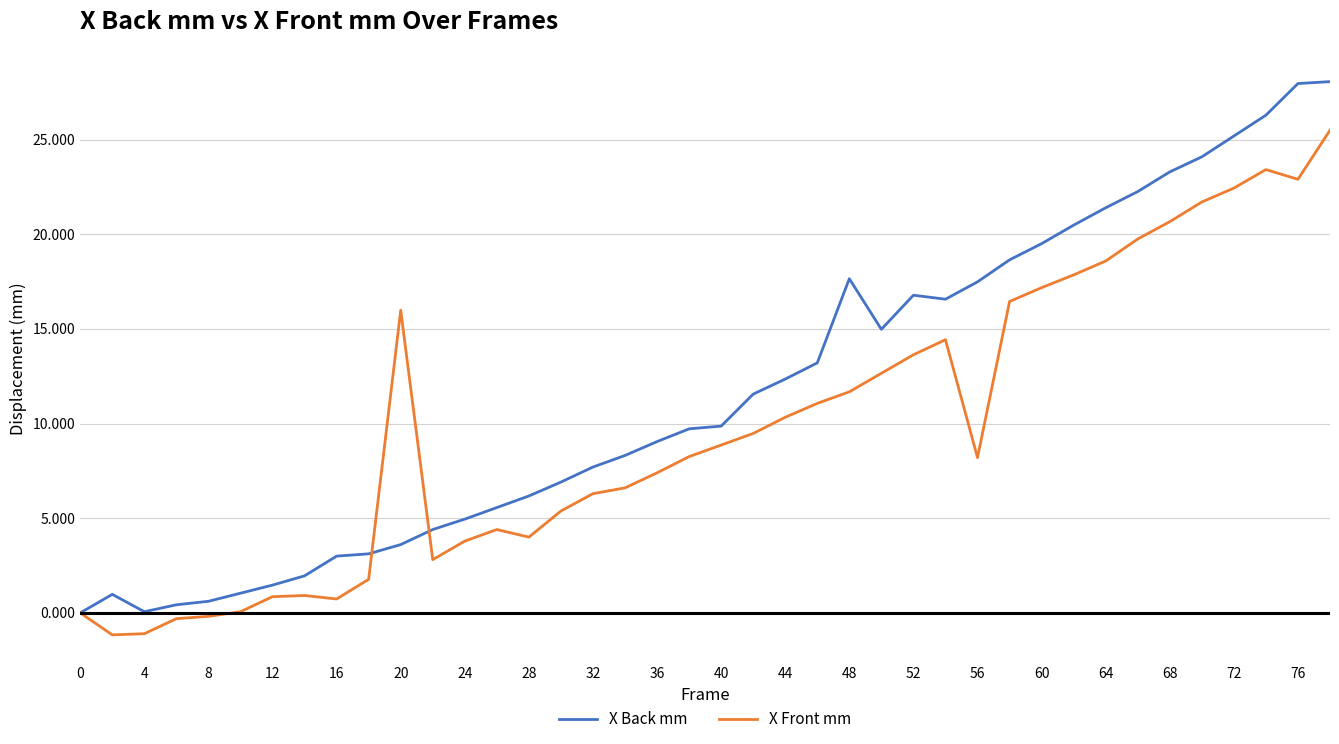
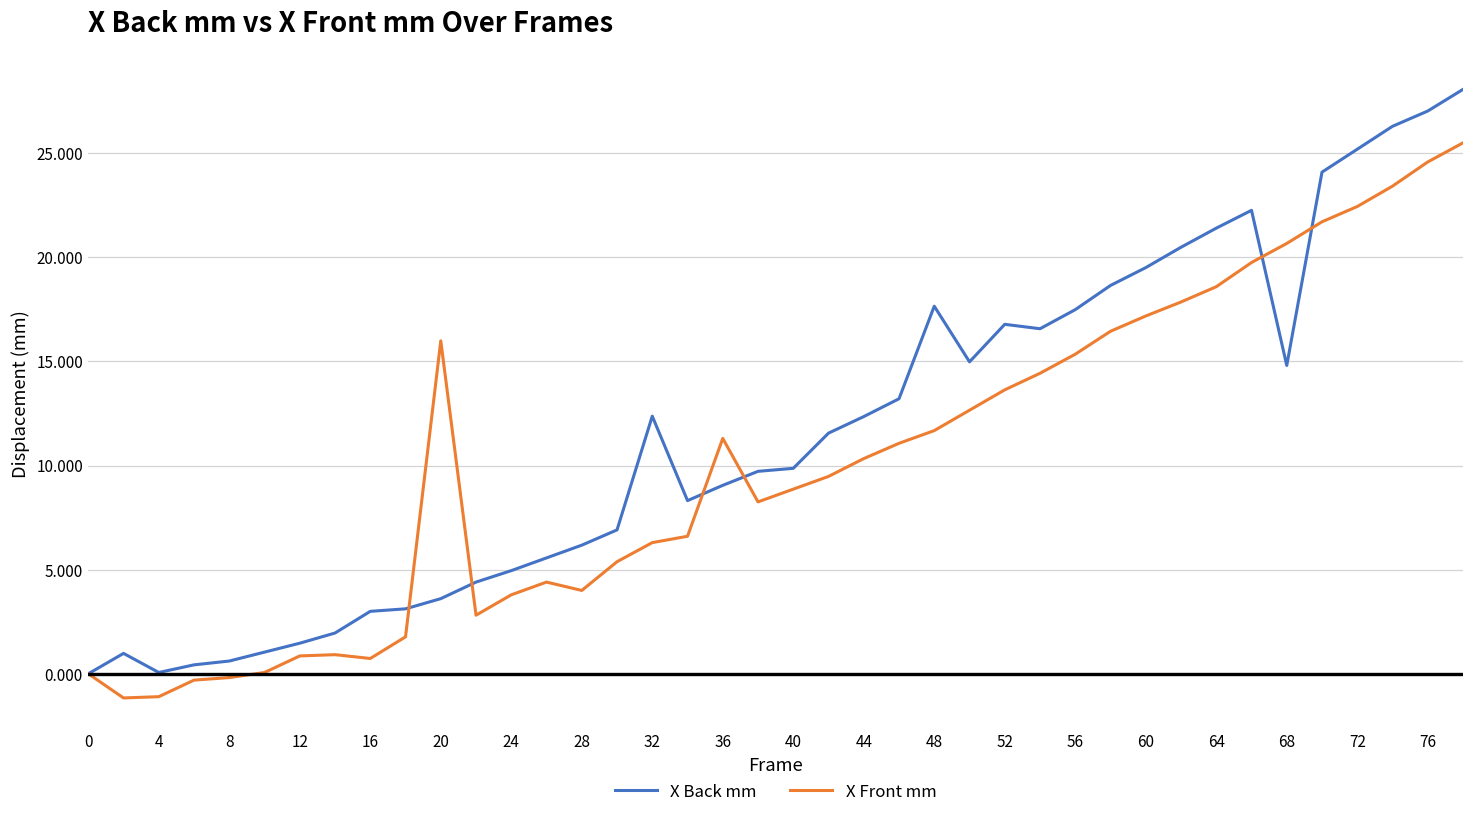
  {
    "X Back mm": {
      "4": 0.1,
      "8": 0.6,
      "12": 1.5,
      "16": 3.0,
      "20": 3.6,
      "24": 5.0,
      "28": 6.2,
-     "32": 7.7,
+     "32": 12.4,
      "36": 9.0,
      "40": 9.9,
      "44": 12.4,
      "48": 17.7,
      "52": 16.8,
      "56": 17.5,
      "60": 19.5,
      "64": 21.4,
-     "68": 23.3,
+     "68": 14.8,
      "72": 25.2,
-     "76": 28.0
+     "76": 27.0
    },
    "X Front mm": {
      "4": -1.1,
      "8": -0.2,
      "12": 0.9,
      "16": 0.7,
      "20": 16.0,
      "24": 3.8,
      "28": 4.0,
      "32": 6.3,
-     "36": 7.4,
+     "36": 11.3,
      "40": 8.9,
      "44": 10.3,
      "48": 11.7,
      "52": 13.6,
-     "56": 8.2,
+     "56": 15.3,
      "60": 17.2,
      "64": 18.6,
      "68": 20.7,
      "72": 22.4,
-     "76": 22.9
+     "76": 24.6
    }
  }
